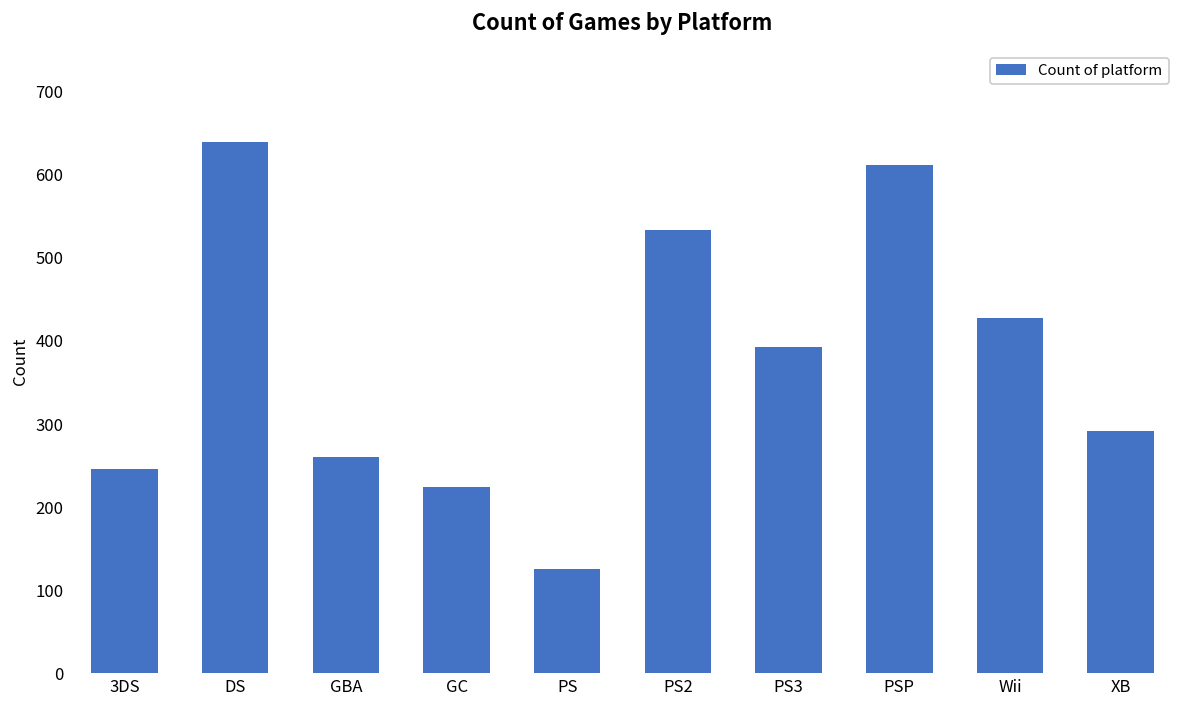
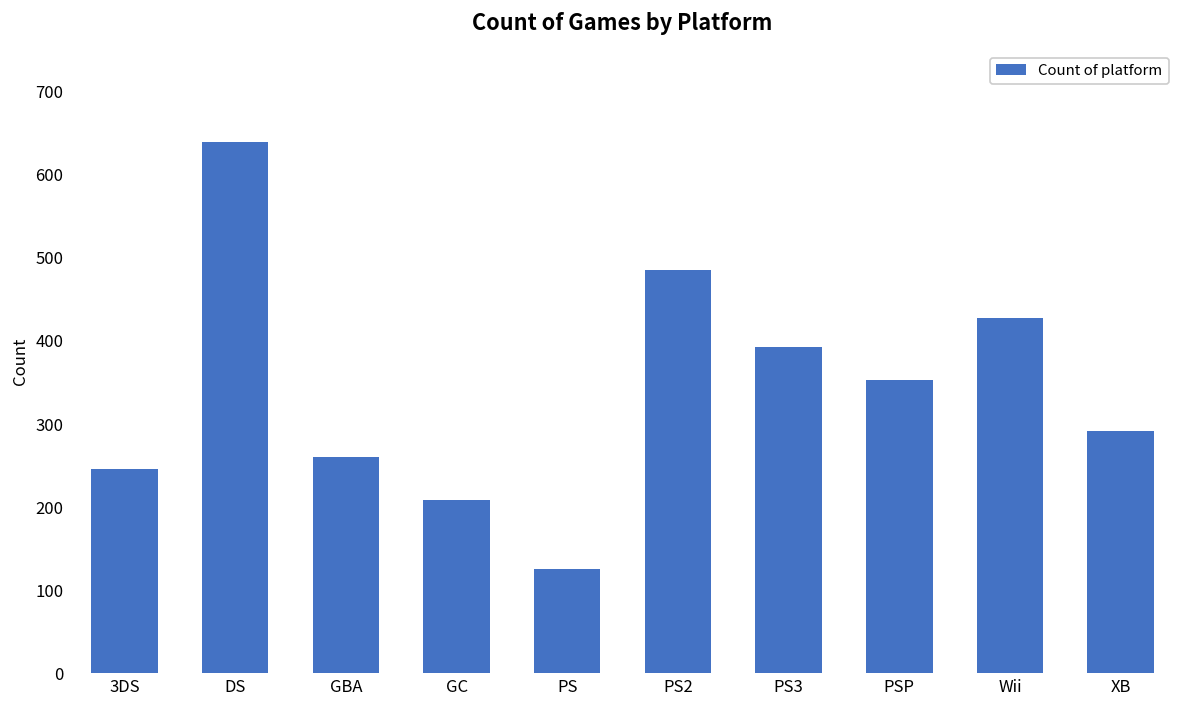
  {
    "3DS": 250,
    "DS": 640,
    "GBA": 260,
-   "GC": 220,
+   "GC": 210,
    "PS": 130,
-   "PS2": 530,
+   "PS2": 490,
    "PS3": 390,
-   "PSP": 610,
+   "PSP": 350,
    "Wii": 430,
    "XB": 290
  }
